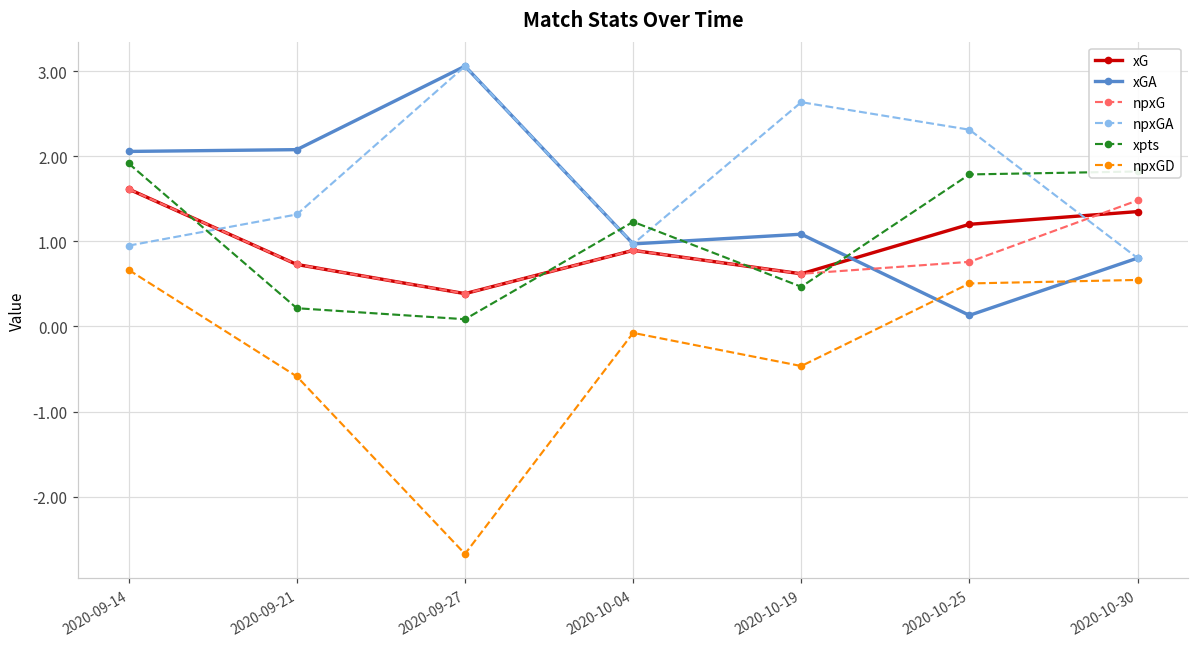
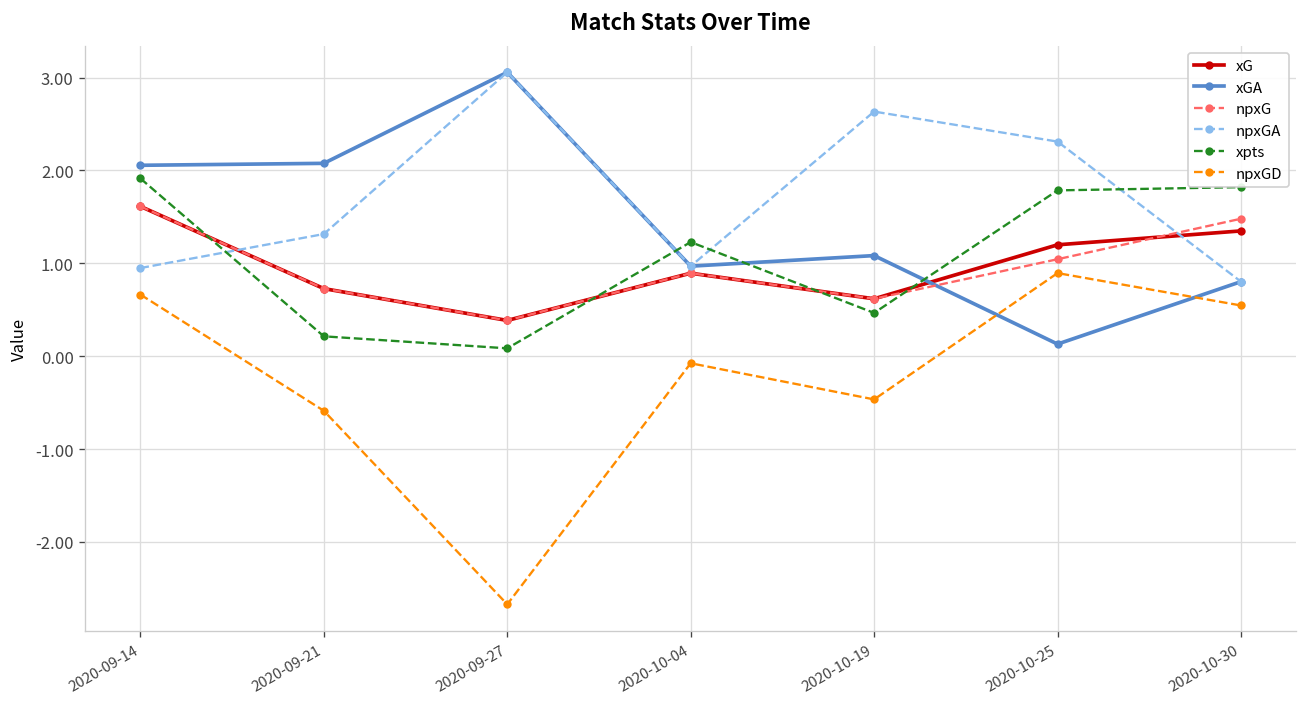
  {
    "xG": {
      "2020-10-25": 1.2,
      "2020-10-30": 1.3
    },
    "xGA": {
      "2020-09-14": 2.1,
      "2020-09-21": 2.1,
      "2020-10-19": 1.1,
      "2020-10-25": 0.1
    },
    "npxG": {
-     "2020-10-25": 0.8,
+     "2020-10-25": 1.0,
      "2020-10-30": 1.5
    },
    "npxGA": {
      "2020-09-14": 0.9,
      "2020-09-21": 1.3,
      "2020-10-19": 2.6,
      "2020-10-25": 2.3
    },
    "xpts": {
      "2020-09-14": 1.9,
      "2020-09-21": 0.2,
      "2020-09-27": 0.1,
      "2020-10-04": 1.2,
      "2020-10-19": 0.5,
      "2020-10-25": 1.8
    },
    "npxGD": {
      "2020-09-14": 0.7,
      "2020-09-21": -0.6,
      "2020-09-27": -2.7,
      "2020-10-04": -0.1,
      "2020-10-19": -0.5,
-     "2020-10-25": 0.5,
+     "2020-10-25": 0.9,
      "2020-10-30": 0.5
    }
  }
